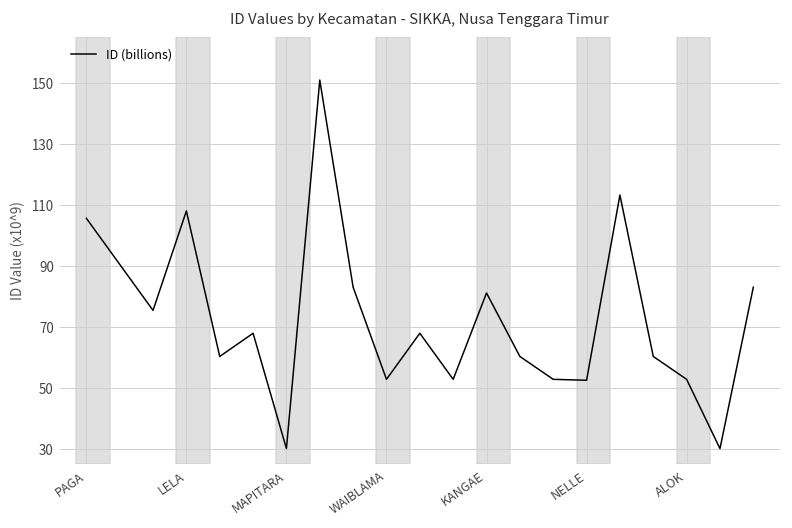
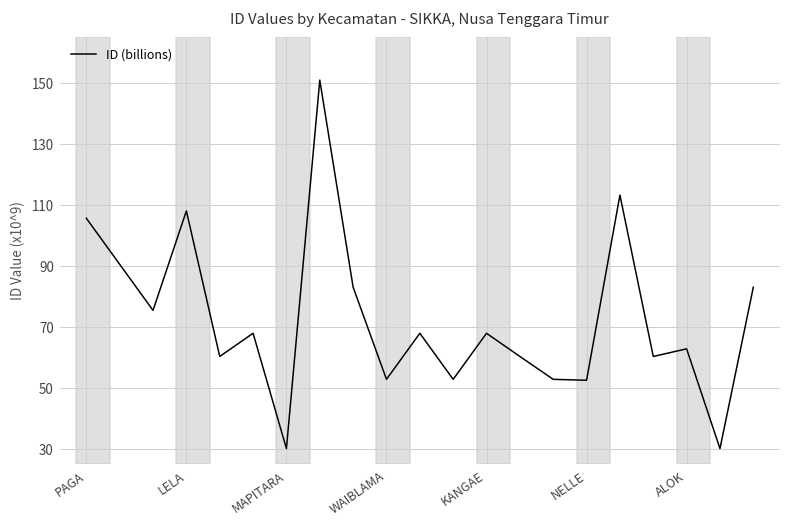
  {
    "PAGA": 106,
    "LELA": 108,
    "MAPITARA": 30,
    "WAIBLAMA": 53,
-   "KANGAE": 81,
+   "KANGAE": 68,
    "NELLE": 53,
-   "ALOK": 53
+   "ALOK": 63
  }
